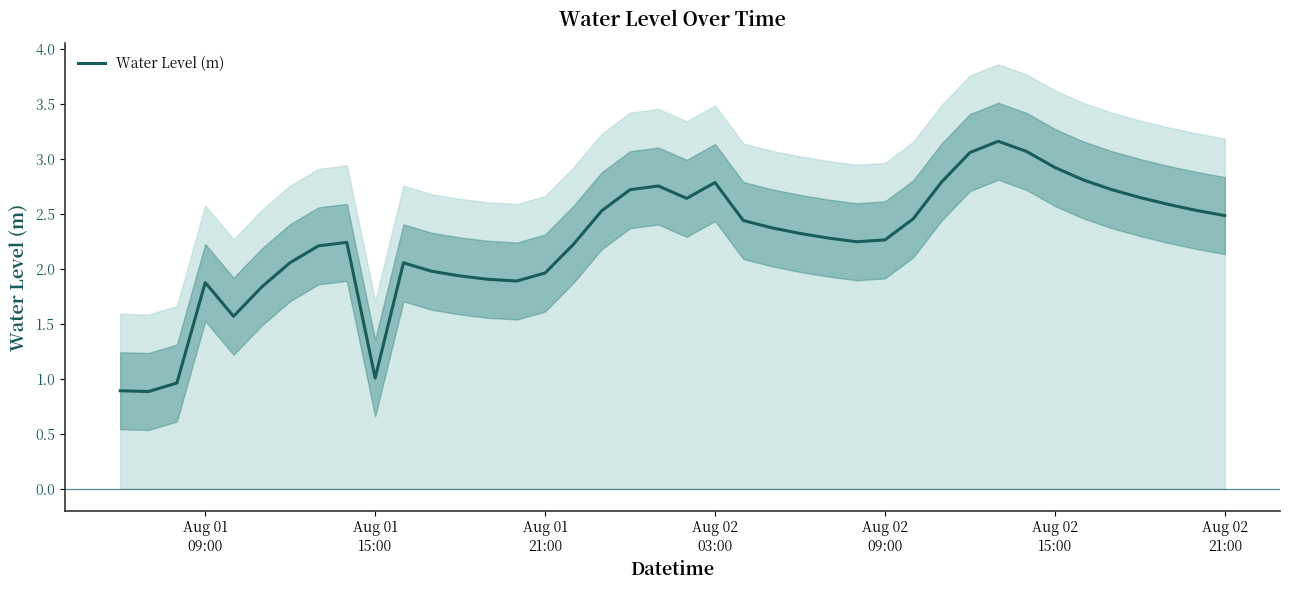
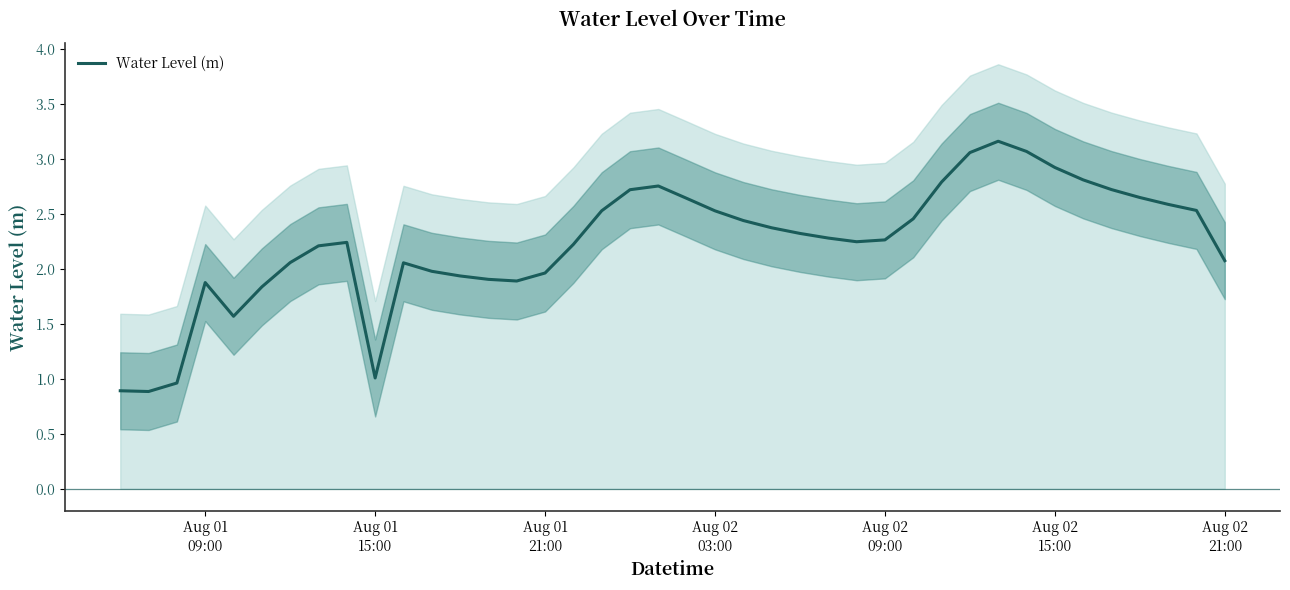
  {
    "Water Level (m)": {
      "Aug 01 09:00": 1.88,
      "Aug 01 15:00": 1.01,
      "Aug 01 21:00": 1.96,
-     "Aug 02 03:00": 2.78,
+     "Aug 02 03:00": 2.53,
      "Aug 02 09:00": 2.26,
      "Aug 02 15:00": 2.92,
-     "Aug 02 21:00": 2.48
+     "Aug 02 21:00": 2.07
    }
  }
